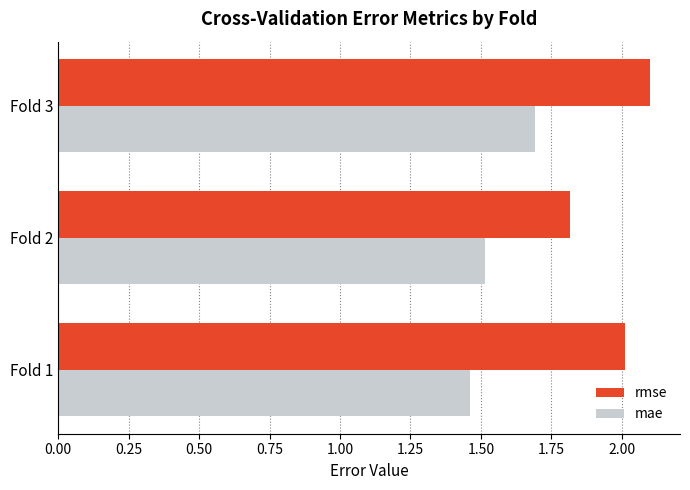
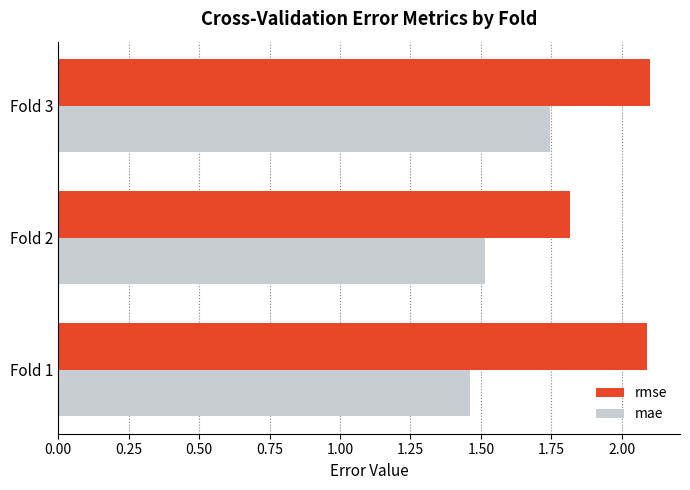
  {
    "rmse": {
      "Fold 3": 2.10,
      "Fold 2": 1.82,
-     "Fold 1": 2.01
+     "Fold 1": 2.09
    },
    "mae": {
-     "Fold 3": 1.69,
+     "Fold 3": 1.75,
      "Fold 2": 1.51,
      "Fold 1": 1.46
    }
  }
